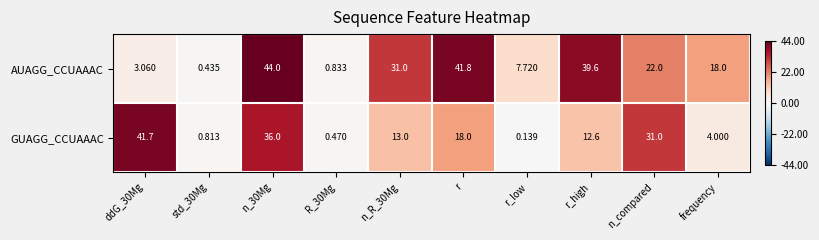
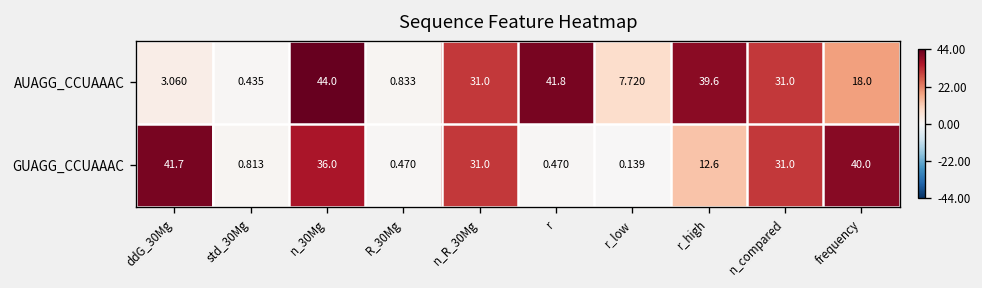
  {
    "AUAGG_CCUAAAC": {
      "ddG_30Mg": 3.060,
      "std_30Mg": 0.435,
      "n_30Mg": 44.0,
      "R_30Mg": 0.833,
      "n_R_30Mg": 31.0,
      "r": 41.8,
      "r_low": 7.720,
      "r_high": 39.6,
-     "n_compared": 22.0,
+     "n_compared": 31.0,
      "frequency": 18.0
    },
    "GUAGG_CCUAAAC": {
      "ddG_30Mg": 41.7,
      "std_30Mg": 0.813,
      "n_30Mg": 36.0,
      "R_30Mg": 0.470,
-     "n_R_30Mg": 13.0,
-     "r": 18.0,
+     "n_R_30Mg": 31.0,
+     "r": 0.470,
      "r_low": 0.139,
      "r_high": 12.6,
      "n_compared": 31.0,
-     "frequency": 4.000
+     "frequency": 40.0
    }
  }
